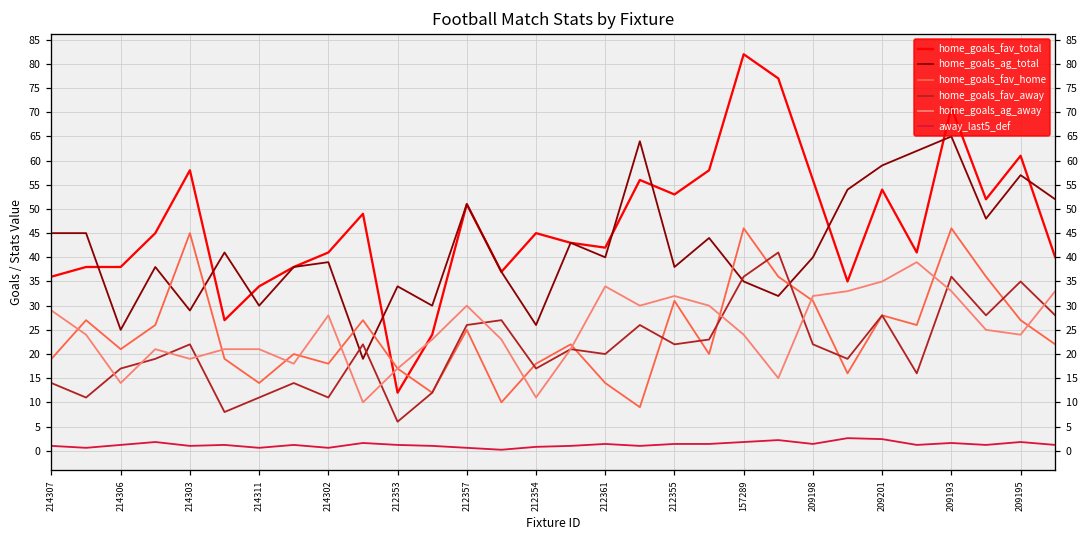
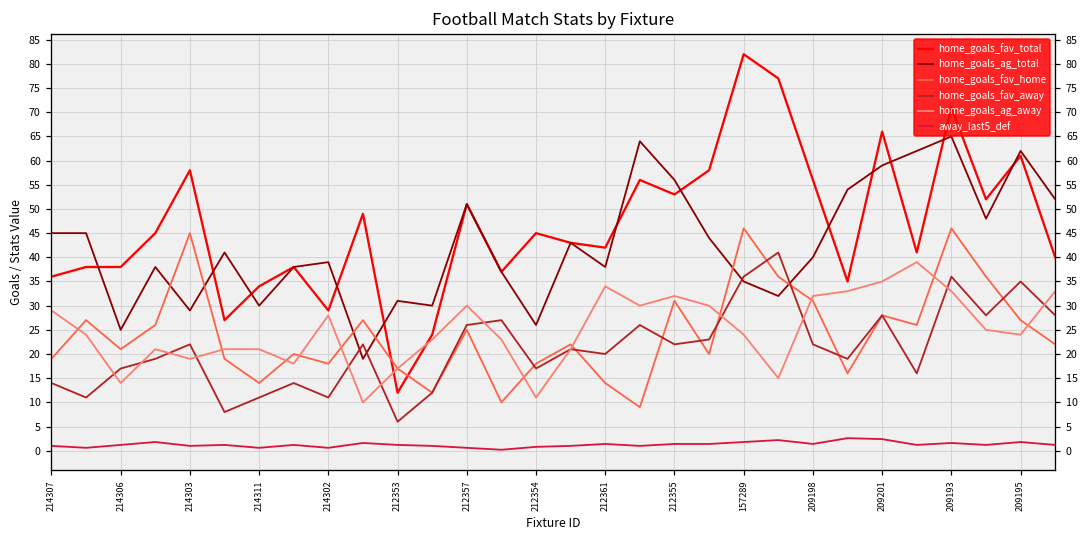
  {
    "home_goals_fav_total": {
      "214307": 36,
      "214306": 38,
      "214303": 58,
      "214311": 34,
-     "214302": 41,
+     "214302": 29,
      "212353": 12,
      "212354": 45,
      "212361": 42,
      "212355": 53,
      "157289": 82,
      "209198": 56,
-     "209201": 54,
+     "209201": 66,
      "209195": 61
    },
    "home_goals_ag_total": {
      "214307": 45,
      "214306": 25,
      "214303": 29,
      "214311": 30,
      "214302": 39,
-     "212353": 34,
+     "212353": 31,
      "212354": 26,
-     "212361": 40,
-     "212355": 38,
+     "212361": 38,
+     "212355": 56,
      "157289": 35,
      "209198": 40,
      "209201": 59,
      "209193": 65,
-     "209195": 57
+     "209195": 62
    }
  }
